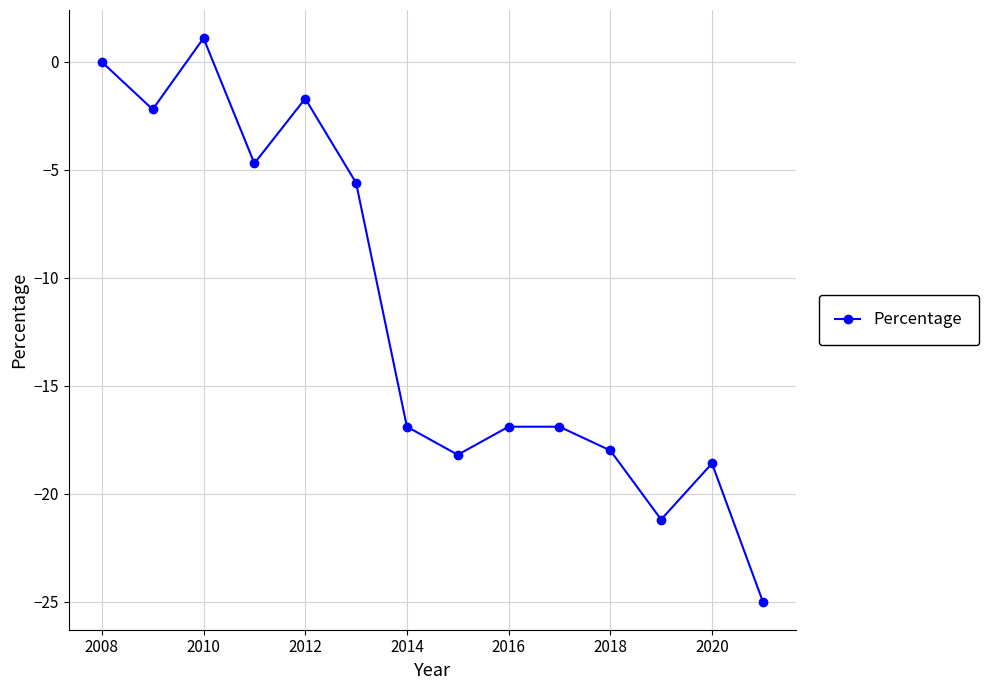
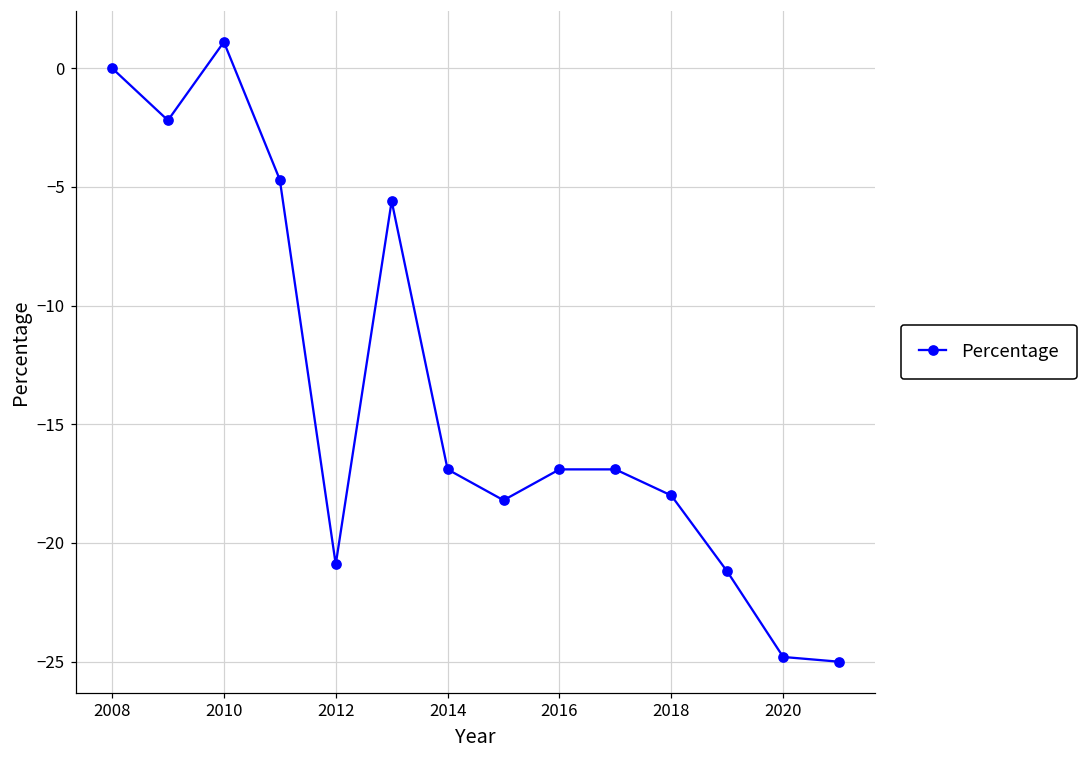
  {
    "2008": 0.0,
    "2010": 1.1,
-   "2012": -1.7,
+   "2012": -20.9,
    "2014": -16.9,
    "2016": -16.9,
    "2018": -18.0,
-   "2020": -18.6
+   "2020": -24.8
  }
